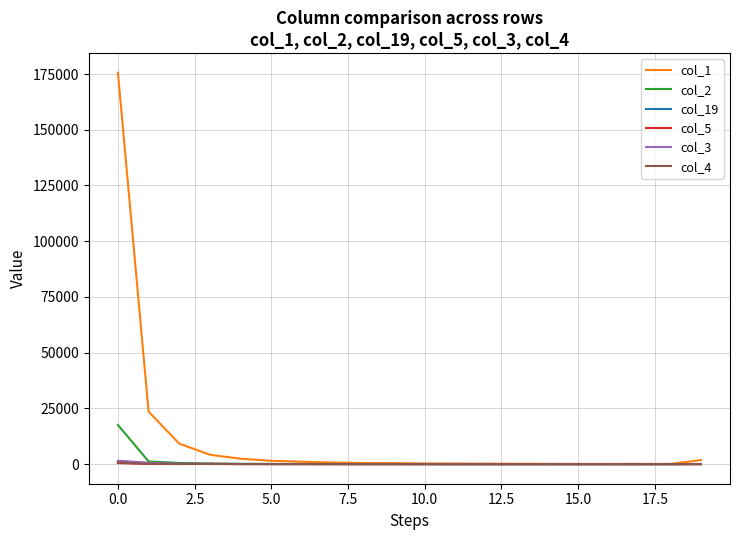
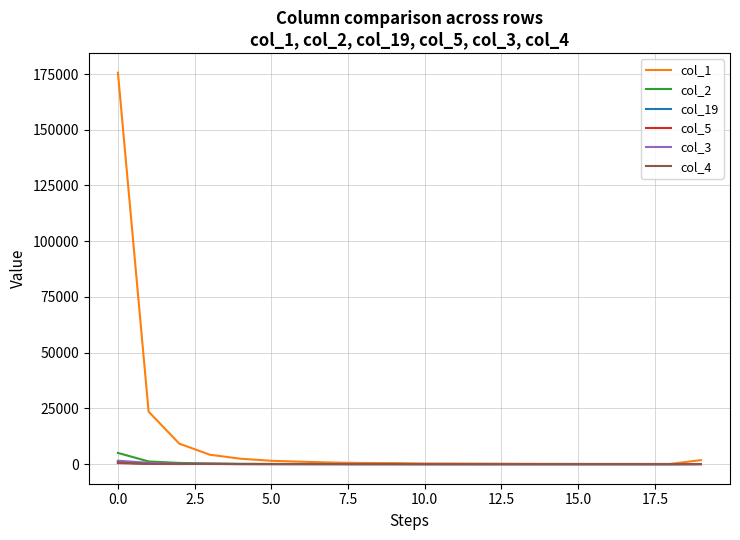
  {
    "col_1": {
      "0.0": 176000,
      "5.0": 2000
    },
    "col_2": {
-     "0.0": 18000
+     "0.0": 5000
    }
  }
